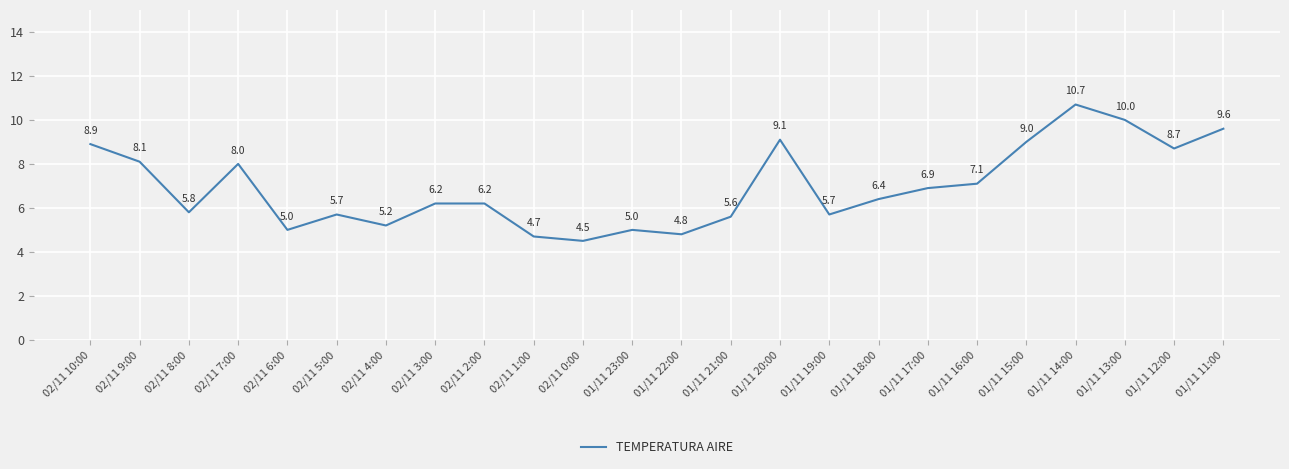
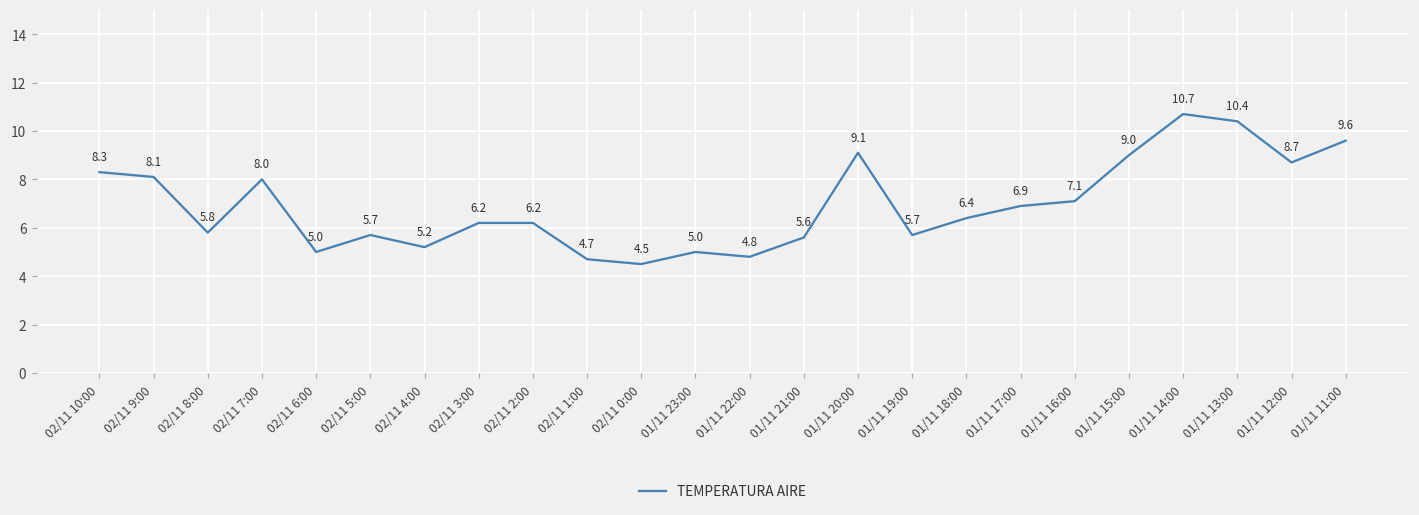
  {
-   "02/11 10:00": 8.9,
+   "02/11 10:00": 8.3,
    "02/11 9:00": 8.1,
    "02/11 8:00": 5.8,
    "02/11 7:00": 8.0,
    "02/11 6:00": 5.0,
    "02/11 5:00": 5.7,
    "02/11 4:00": 5.2,
    "02/11 3:00": 6.2,
    "02/11 2:00": 6.2,
    "02/11 1:00": 4.7,
    "02/11 0:00": 4.5,
    "01/11 23:00": 5.0,
    "01/11 22:00": 4.8,
    "01/11 21:00": 5.6,
    "01/11 20:00": 9.1,
    "01/11 19:00": 5.7,
    "01/11 18:00": 6.4,
    "01/11 17:00": 6.9,
    "01/11 16:00": 7.1,
    "01/11 15:00": 9.0,
    "01/11 14:00": 10.7,
-   "01/11 13:00": 10.0,
+   "01/11 13:00": 10.4,
    "01/11 12:00": 8.7,
    "01/11 11:00": 9.6
  }
